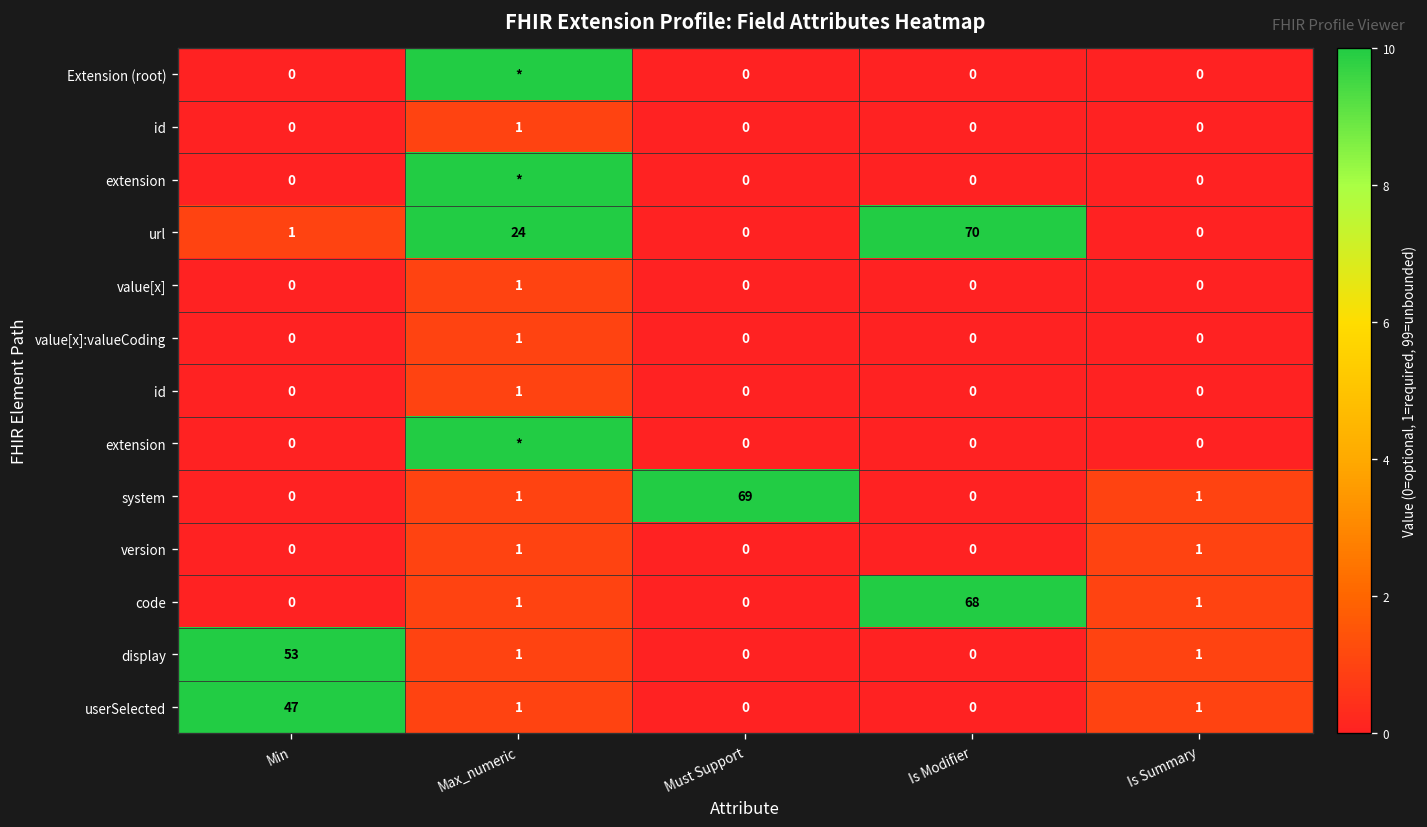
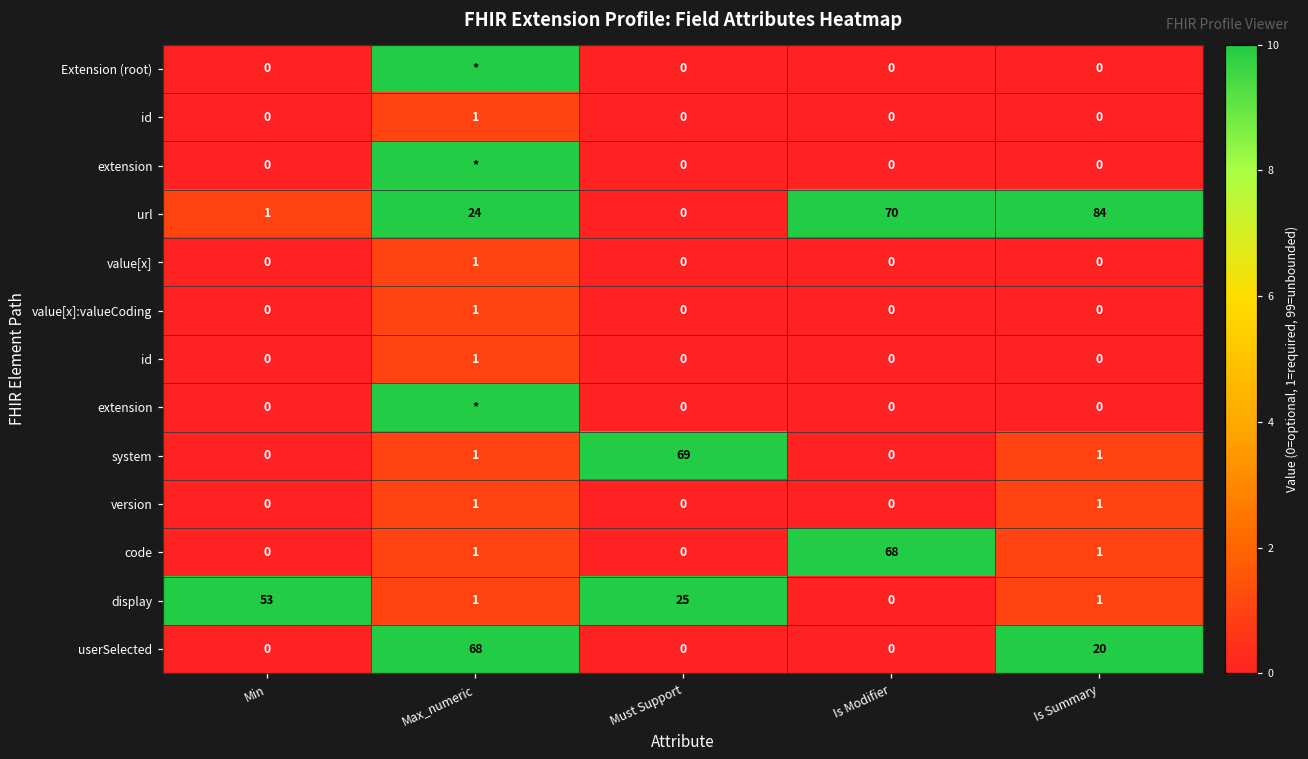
  {
    "Extension (root)": {
      "Min": 0,
      "Must Support": 0,
      "Is Modifier": 0,
      "Is Summary": 0
    },
    "url": {
      "Min": 1,
      "Max_numeric": 24,
      "Must Support": 0,
      "Is Modifier": 70,
-     "Is Summary": 0
+     "Is Summary": 84
    },
    "value[x]": {
      "Min": 0,
      "Max_numeric": 1,
      "Must Support": 0,
      "Is Modifier": 0,
      "Is Summary": 0
    },
    "value[x]:valueCoding": {
      "Min": 0,
      "Max_numeric": 1,
      "Must Support": 0,
      "Is Modifier": 0,
      "Is Summary": 0
    },
    "system": {
      "Min": 0,
      "Max_numeric": 1,
      "Must Support": 69,
      "Is Modifier": 0,
      "Is Summary": 1
    },
    "version": {
      "Min": 0,
      "Max_numeric": 1,
      "Must Support": 0,
      "Is Modifier": 0,
      "Is Summary": 1
    },
    "code": {
      "Min": 0,
      "Max_numeric": 1,
      "Must Support": 0,
      "Is Modifier": 68,
      "Is Summary": 1
    },
    "display": {
      "Min": 53,
      "Max_numeric": 1,
-     "Must Support": 0,
+     "Must Support": 25,
      "Is Modifier": 0,
      "Is Summary": 1
    },
    "userSelected": {
-     "Min": 47,
-     "Max_numeric": 1,
+     "Min": 0,
+     "Max_numeric": 68,
      "Must Support": 0,
      "Is Modifier": 0,
-     "Is Summary": 1
+     "Is Summary": 20
    }
  }
